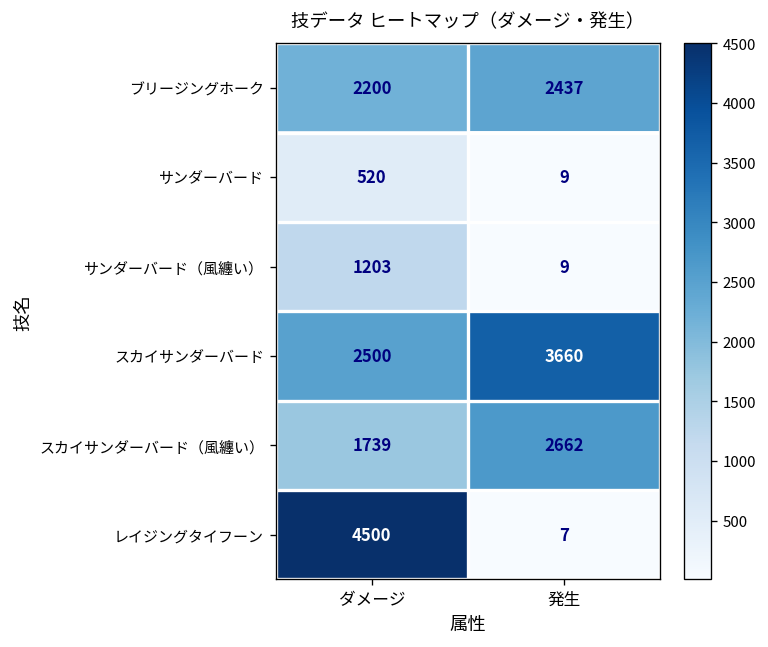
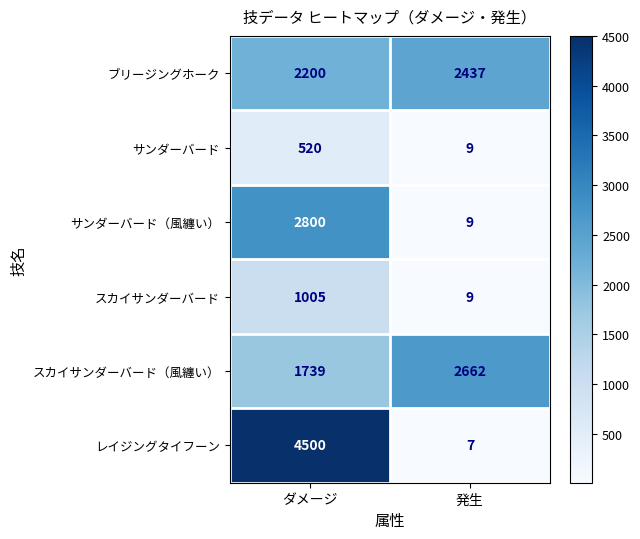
  {
    "ブリージングホーク": {
      "ダメージ": 2200,
      "発生": 2437
    },
    "サンダーバード": {
      "ダメージ": 520,
      "発生": 9
    },
    "サンダーバード（風纏い）": {
-     "ダメージ": 1203,
+     "ダメージ": 2800,
      "発生": 9
    },
    "スカイサンダーバード": {
-     "ダメージ": 2500,
-     "発生": 3660
+     "ダメージ": 1005,
+     "発生": 9
    },
    "スカイサンダーバード（風纏い）": {
      "ダメージ": 1739,
      "発生": 2662
    },
    "レイジングタイフーン": {
      "ダメージ": 4500,
      "発生": 7
    }
  }
